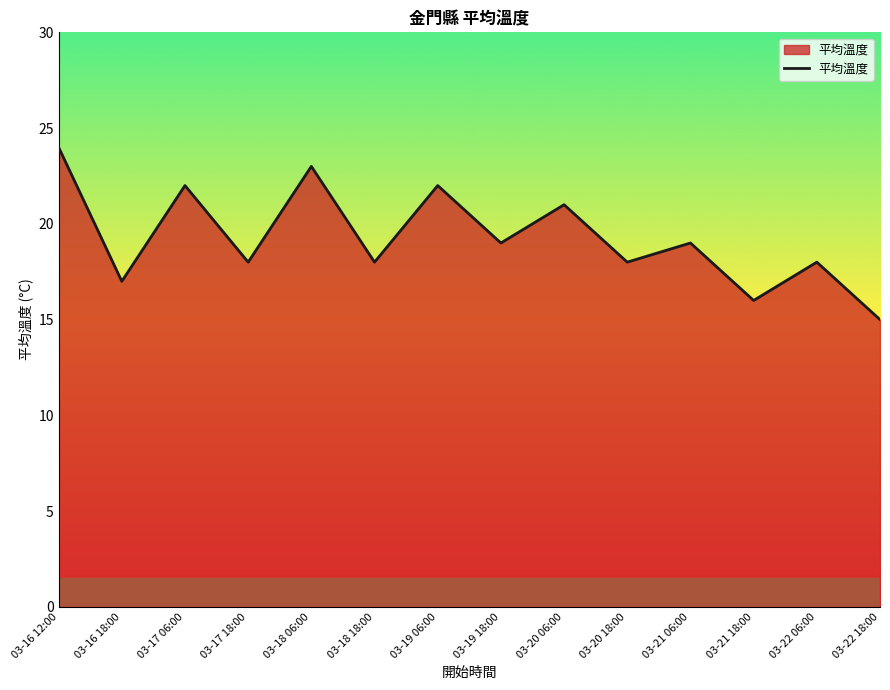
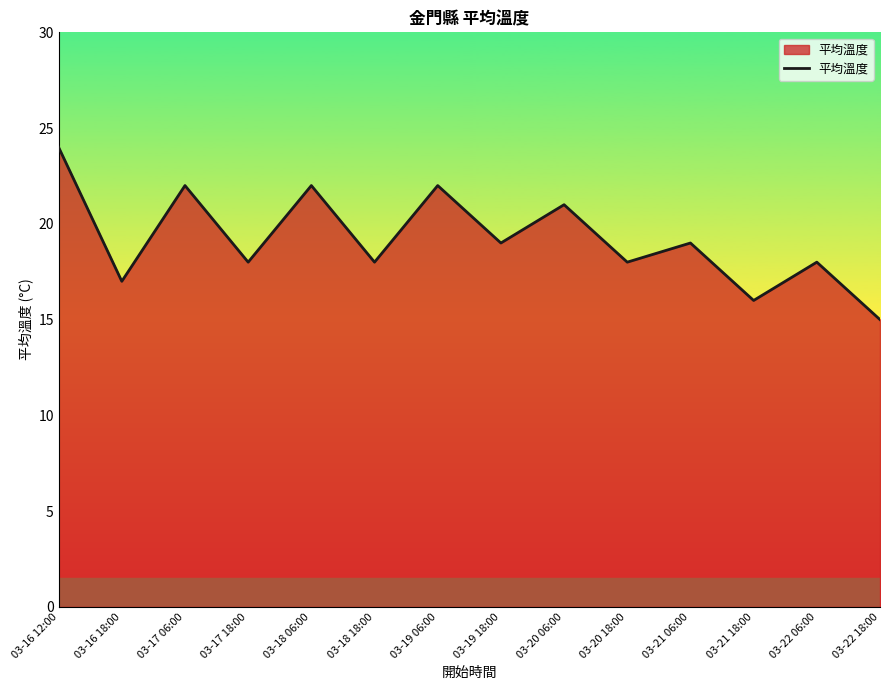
  {
    "03-16 12:00": 24,
    "03-16 18:00": 17,
    "03-17 06:00": 22,
    "03-17 18:00": 18,
-   "03-18 06:00": 23,
+   "03-18 06:00": 22,
    "03-18 18:00": 18,
    "03-19 06:00": 22,
    "03-19 18:00": 19,
    "03-20 06:00": 21,
    "03-20 18:00": 18,
    "03-21 06:00": 19,
    "03-21 18:00": 16,
    "03-22 06:00": 18,
    "03-22 18:00": 15
  }
